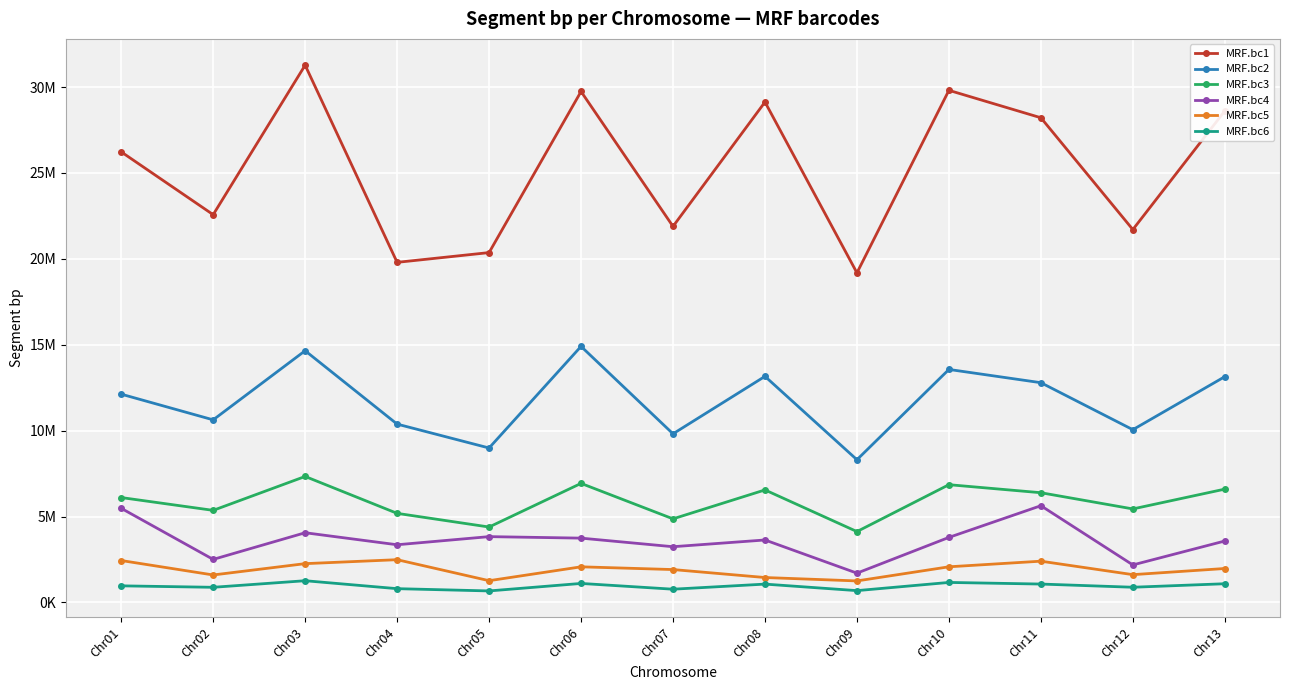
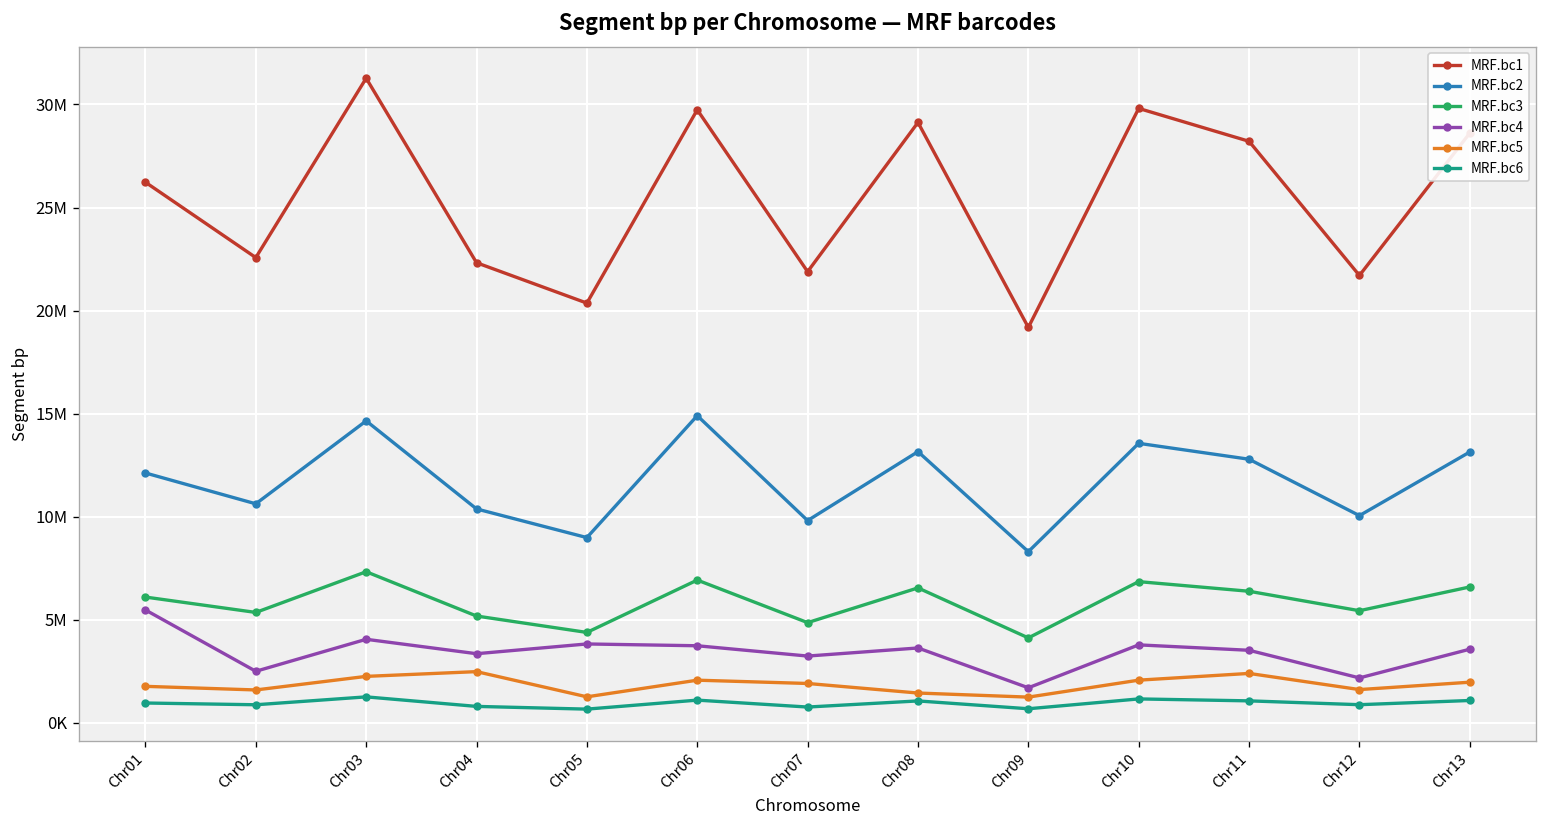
  {
    "MRF.bc1": {
      "Chr01": 26200000,
      "Chr02": 22600000,
      "Chr03": 31300000,
-     "Chr04": 19800000,
+     "Chr04": 22300000,
      "Chr05": 20400000,
      "Chr06": 29700000,
      "Chr07": 21900000,
      "Chr08": 29100000,
      "Chr09": 19200000,
      "Chr10": 29800000,
      "Chr11": 28200000,
      "Chr12": 21700000
    },
    "MRF.bc2": {
      "Chr01": 12100000,
      "Chr02": 10600000,
      "Chr03": 14700000,
      "Chr04": 10400000,
      "Chr05": 9000000,
      "Chr06": 14900000,
      "Chr07": 9800000,
      "Chr08": 13200000,
      "Chr09": 8300000,
      "Chr10": 13600000,
      "Chr11": 12800000,
      "Chr12": 10100000,
      "Chr13": 13100000
    },
    "MRF.bc4": {
      "Chr01": 5500000,
      "Chr02": 2500000,
      "Chr03": 4100000,
      "Chr04": 3400000,
      "Chr05": 3800000,
      "Chr06": 3700000,
      "Chr07": 3200000,
      "Chr08": 3600000,
      "Chr09": 1700000,
      "Chr10": 3800000,
-     "Chr11": 5600000,
+     "Chr11": 3500000,
      "Chr12": 2200000,
      "Chr13": 3600000
    },
    "MRF.bc5": {
-     "Chr01": 2400000,
+     "Chr01": 1800000,
      "Chr02": 1600000,
      "Chr03": 2300000,
      "Chr04": 2500000,
      "Chr05": 1300000,
      "Chr06": 2100000,
      "Chr07": 1900000,
      "Chr08": 1500000,
      "Chr09": 1300000,
      "Chr10": 2100000,
      "Chr11": 2400000,
      "Chr12": 1600000,
      "Chr13": 2000000
    }
  }
